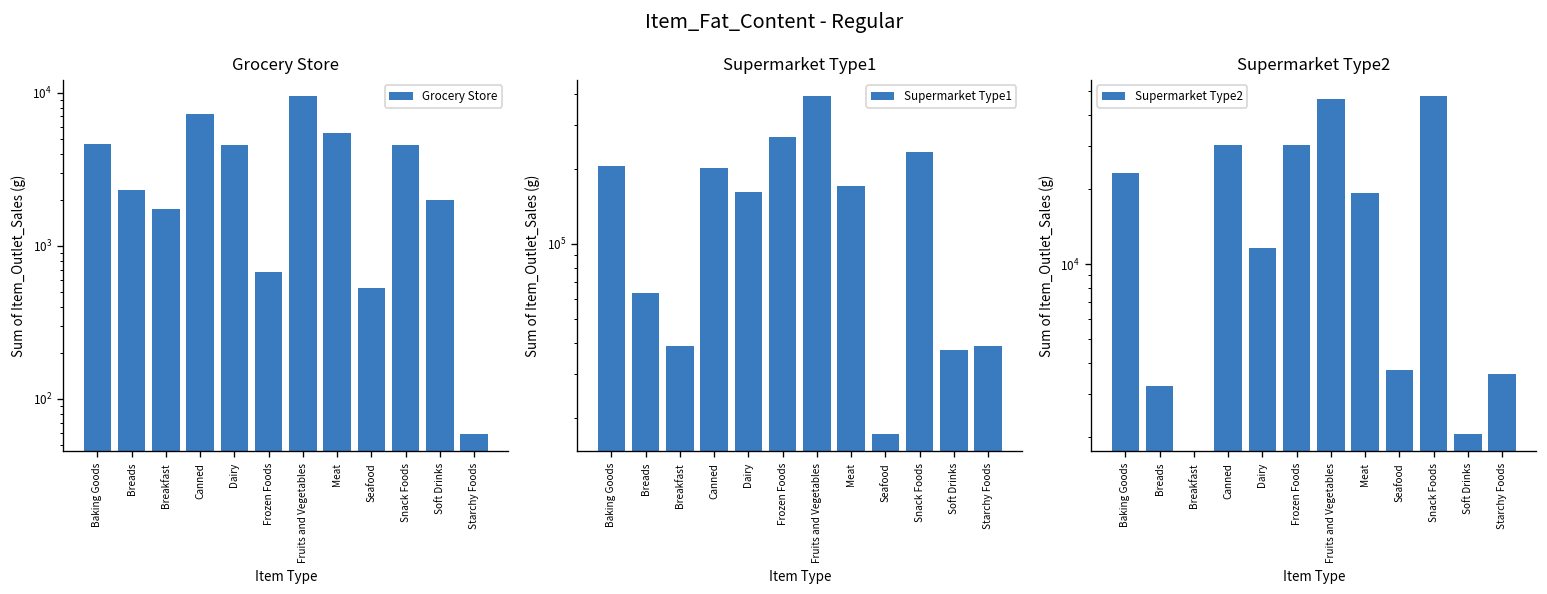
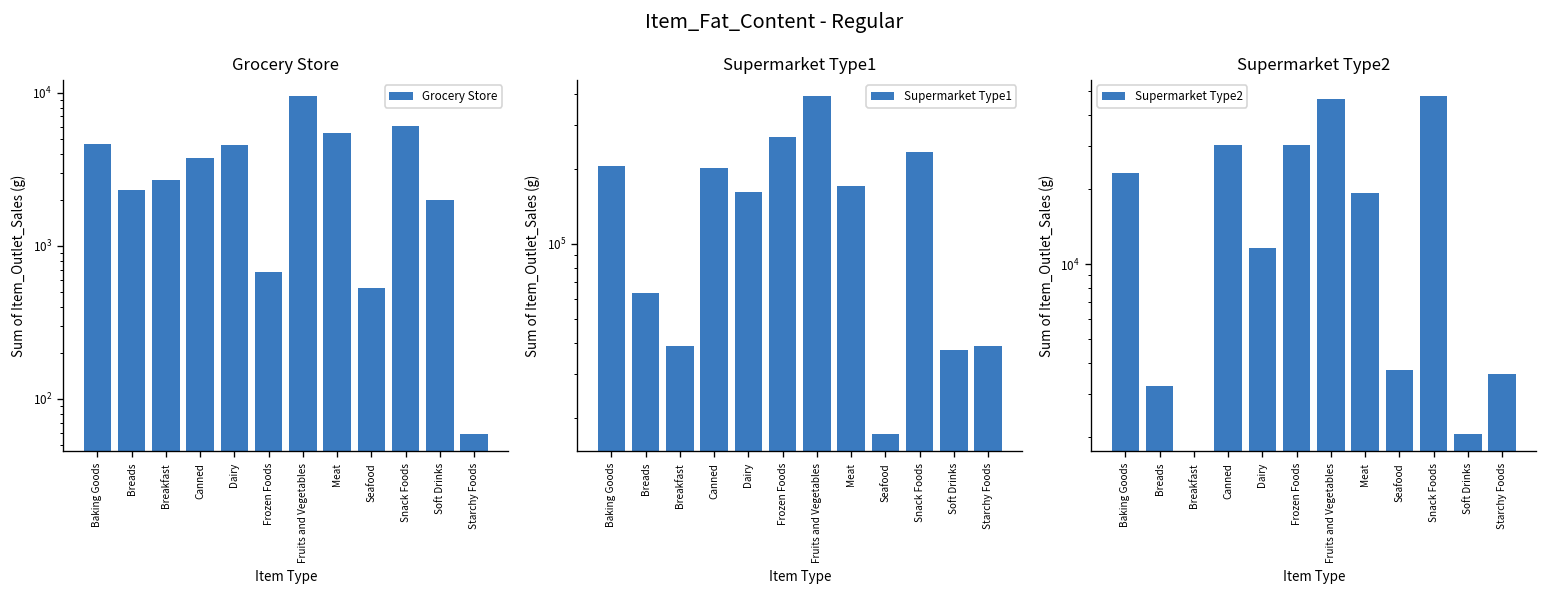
  {
    "Grocery Store": {
      "Baking Goods": 4600,
      "Breads": 2300,
-     "Breakfast": 1700,
-     "Canned": 7000,
+     "Breakfast": 2700,
+     "Canned": 3700,
      "Dairy": 4600,
      "Frozen Foods": 700,
      "Fruits and Vegetables": 9000,
      "Meat": 5400,
      "Seafood": 530,
-     "Snack Foods": 4600,
+     "Snack Foods": 6000,
      "Soft Drinks": 2000,
      "Starchy Foods": 60
    }
  }
